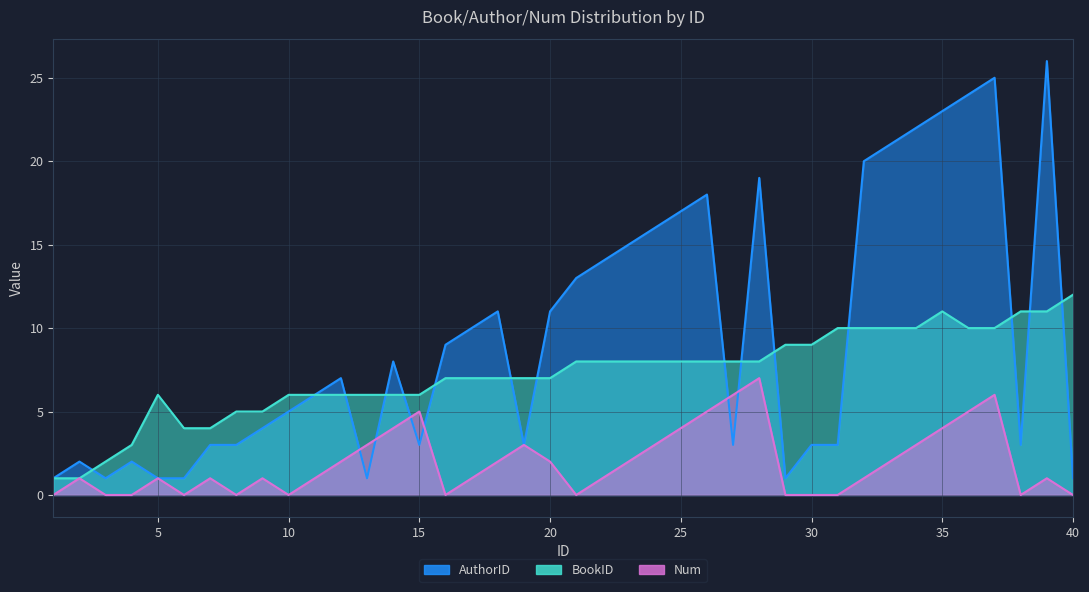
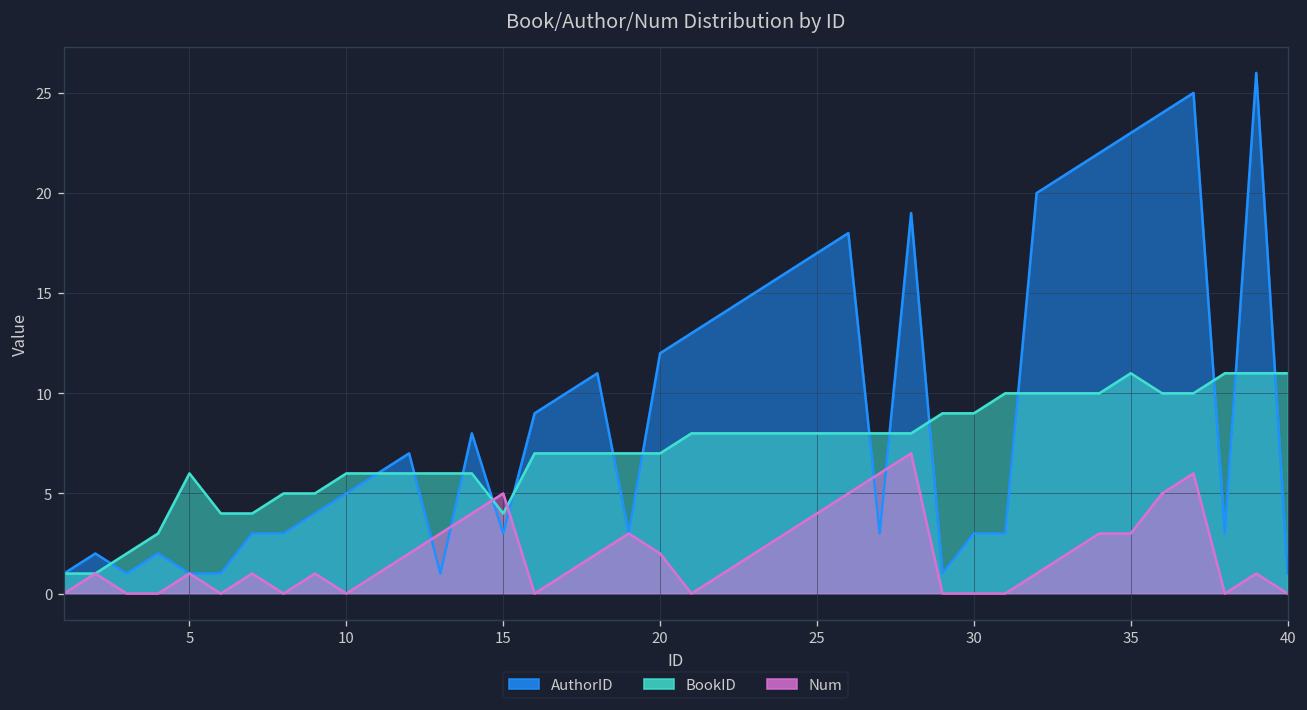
  {
    "AuthorID": {
      "10": 5,
      "15": 3,
-     "20": 11,
+     "20": 12,
      "25": 17,
      "30": 3,
      "35": 23,
      "40": 1
    },
    "BookID": {
      "5": 6,
      "10": 6,
-     "15": 6,
+     "15": 4,
      "20": 7,
      "25": 8,
      "30": 9,
      "35": 11,
-     "40": 12
+     "40": 11
    },
    "Num": {
      "10": 0,
      "15": 5,
      "20": 2,
      "25": 4,
      "30": 0,
-     "35": 4,
+     "35": 3,
      "40": 0
    }
  }
